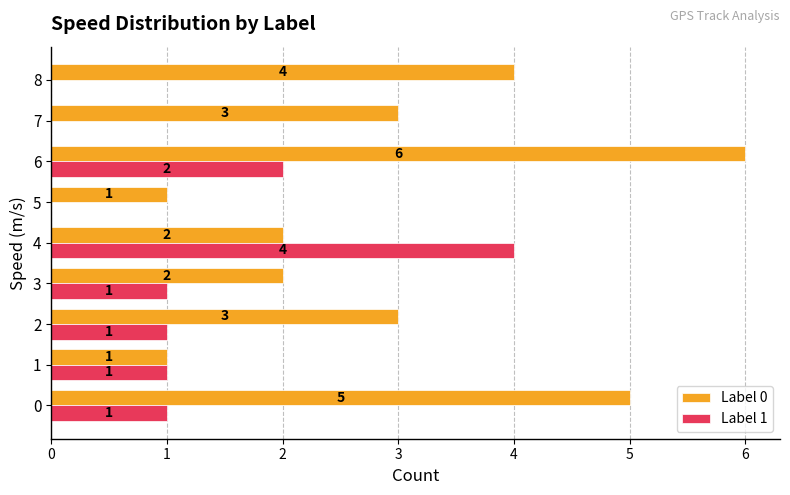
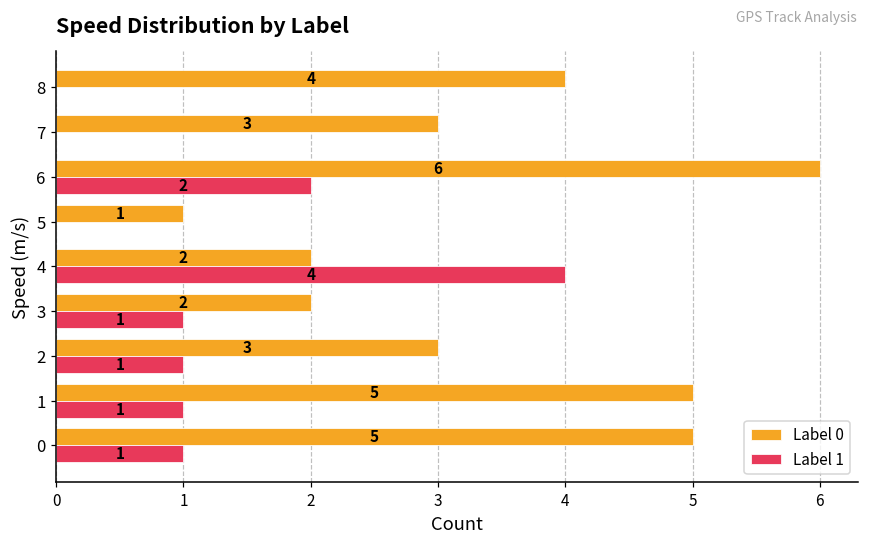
  {
    "Label 0": {
      "8": 4,
      "7": 3,
      "6": 6,
      "5": 1,
      "4": 2,
      "3": 2,
      "2": 3,
-     "1": 1,
+     "1": 5,
      "0": 5
    },
    "Label 1": {
      "6": 2,
      "4": 4,
      "3": 1,
      "2": 1,
      "1": 1,
      "0": 1
    }
  }
